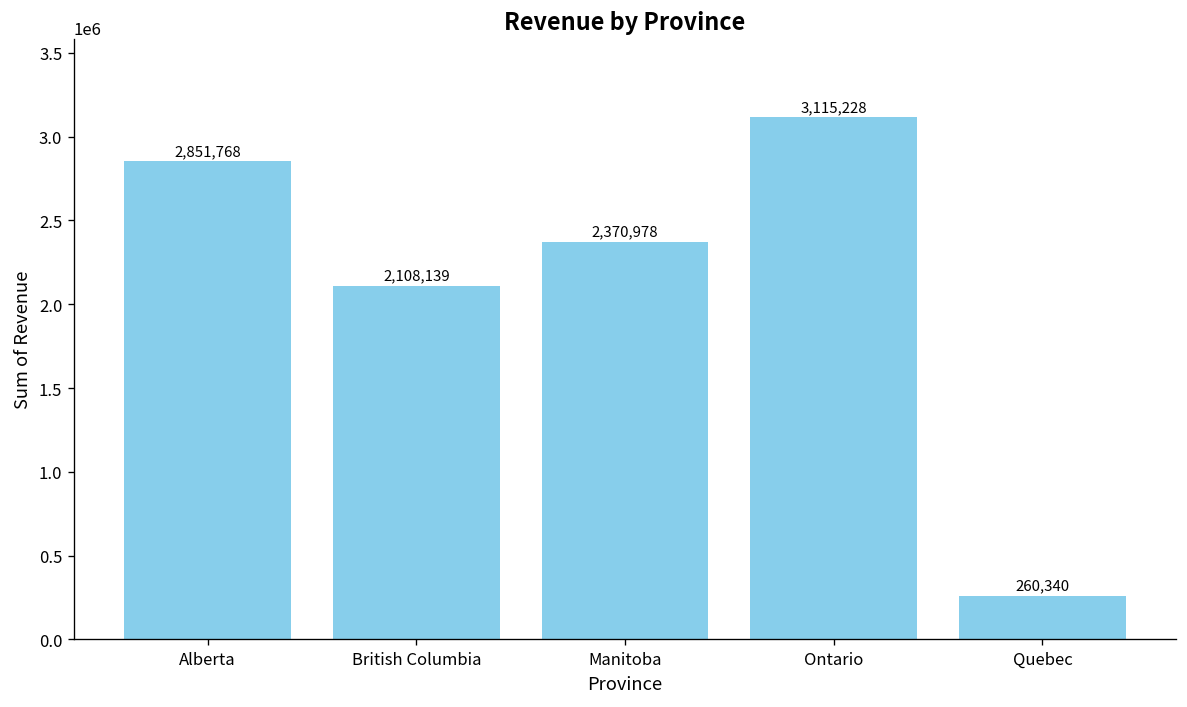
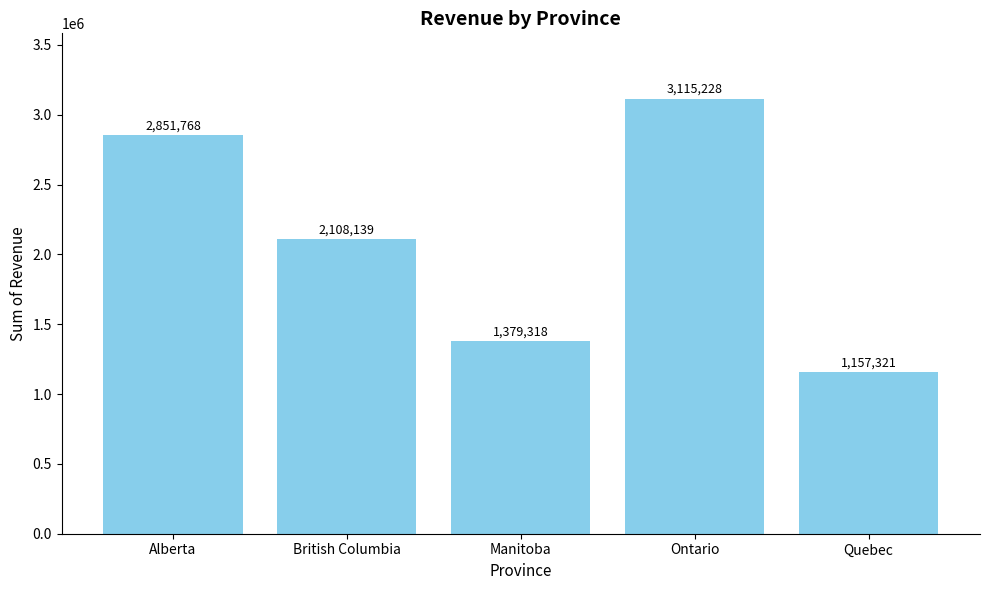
  {
    "Alberta": "2,851,768",
    "British Columbia": "2,108,139",
-   "Manitoba": "2,370,978",
+   "Manitoba": "1,379,318",
    "Ontario": "3,115,228",
-   "Quebec": "260,340"
+   "Quebec": "1,157,321"
  }
